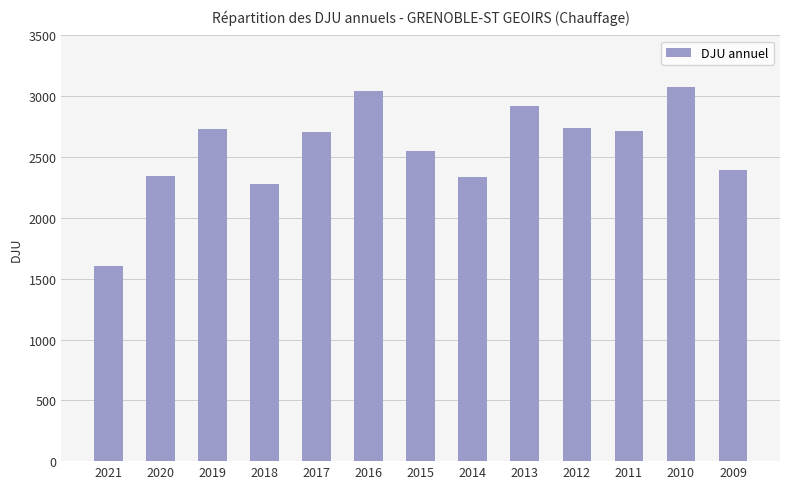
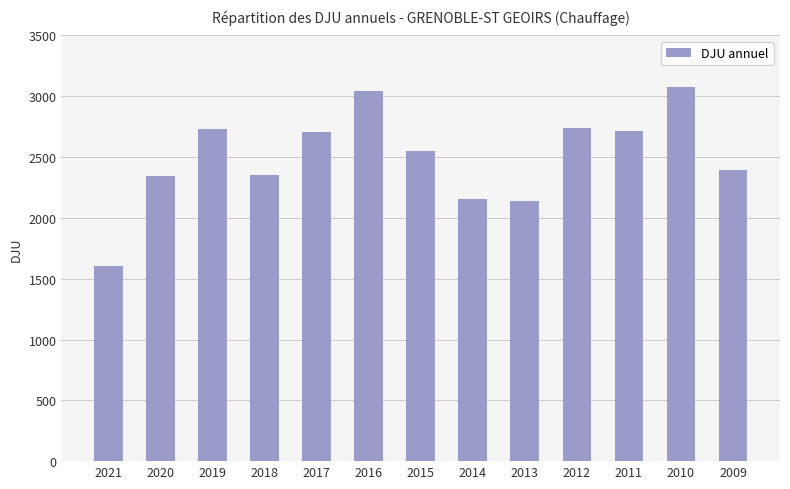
  {
    "2021": 1600,
    "2020": 2340,
    "2019": 2730,
-   "2018": 2280,
+   "2018": 2350,
    "2017": 2710,
    "2016": 3050,
    "2015": 2550,
-   "2014": 2330,
-   "2013": 2920,
+   "2014": 2150,
+   "2013": 2140,
    "2012": 2740,
    "2011": 2720,
    "2010": 3070,
    "2009": 2400
  }
